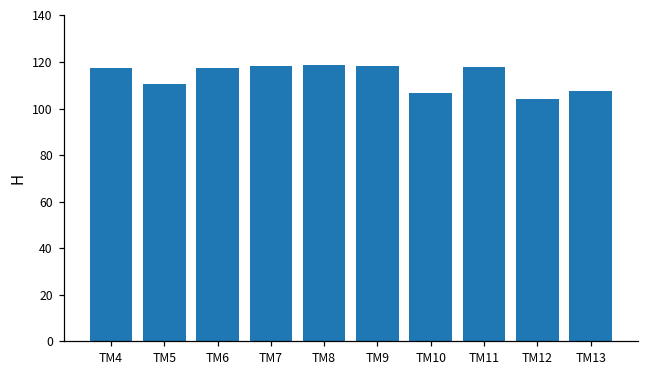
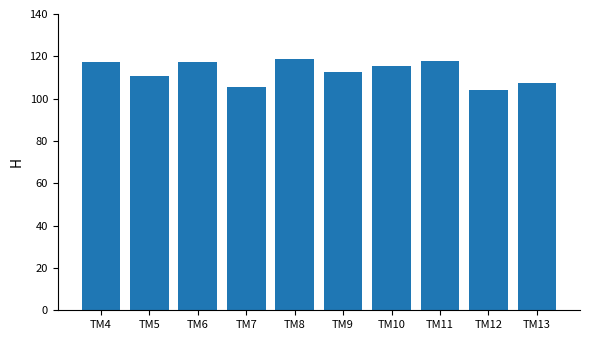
  {
    "TM4": 117,
    "TM5": 111,
    "TM6": 117,
-   "TM7": 118,
+   "TM7": 106,
    "TM8": 119,
-   "TM9": 118,
-   "TM10": 107,
+   "TM9": 113,
+   "TM10": 115,
    "TM11": 118,
    "TM12": 104,
    "TM13": 108
  }
